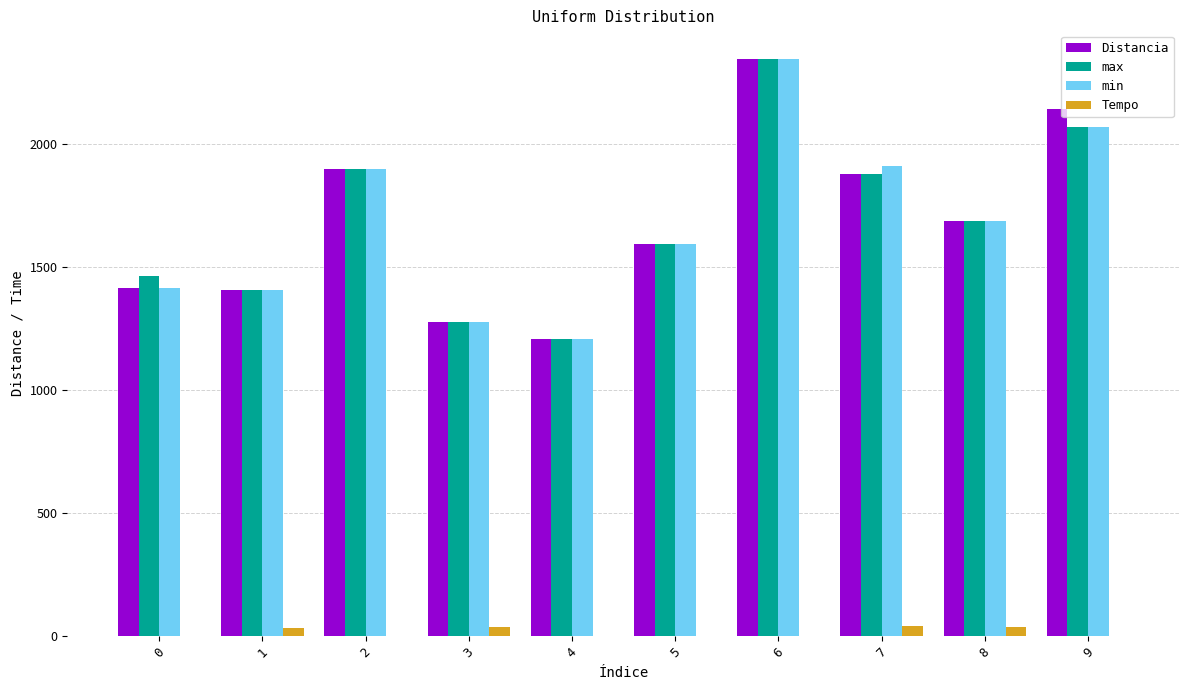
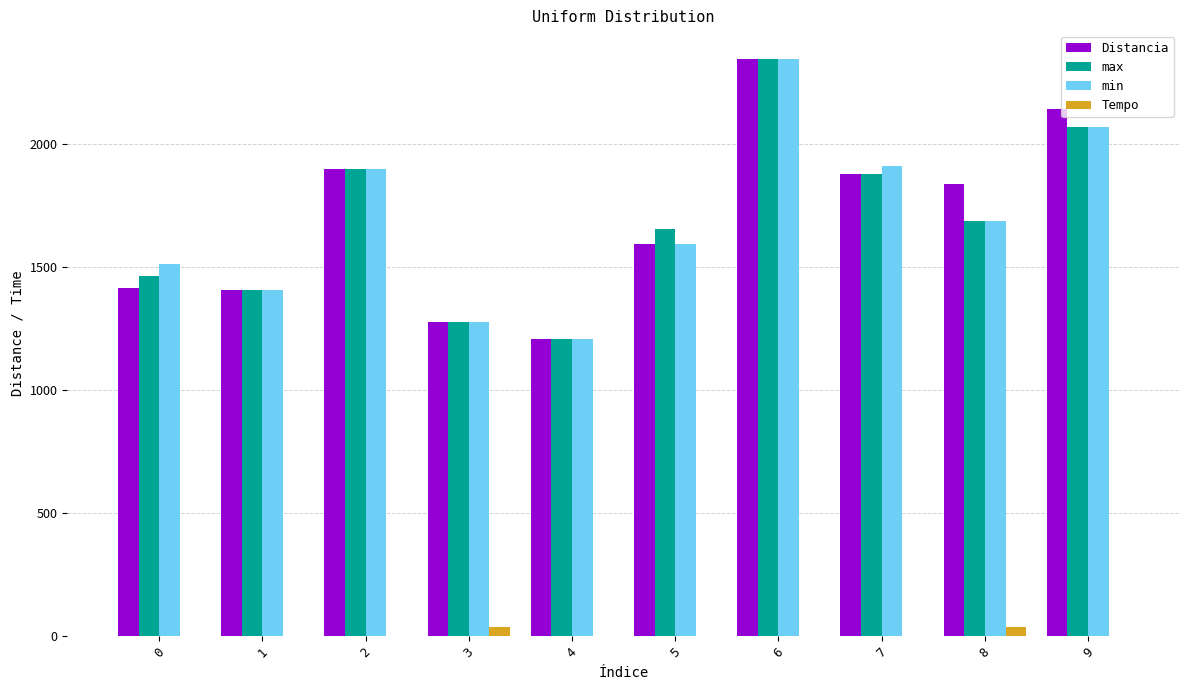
  {
    "Distancia": {
      "0": 1410,
      "1": 1410,
      "2": 1900,
      "3": 1280,
      "4": 1210,
      "5": 1600,
      "6": 2340,
      "7": 1880,
-     "8": 1690,
+     "8": 1840,
      "9": 2140
    },
    "max": {
      "0": 1460,
      "1": 1410,
      "2": 1900,
      "3": 1280,
      "4": 1210,
-     "5": 1600,
+     "5": 1660,
      "6": 2340,
      "7": 1880,
      "8": 1690,
      "9": 2070
    },
    "min": {
-     "0": 1410,
+     "0": 1510,
      "1": 1410,
      "2": 1900,
      "3": 1280,
      "4": 1210,
      "5": 1600,
      "6": 2340,
      "7": 1910,
      "8": 1690,
      "9": 2070
    },
    "Tempo": {
-     "1": 30,
+     "1": 0,
      "3": 40,
-     "7": 40,
+     "7": 0,
      "8": 40
    }
  }
